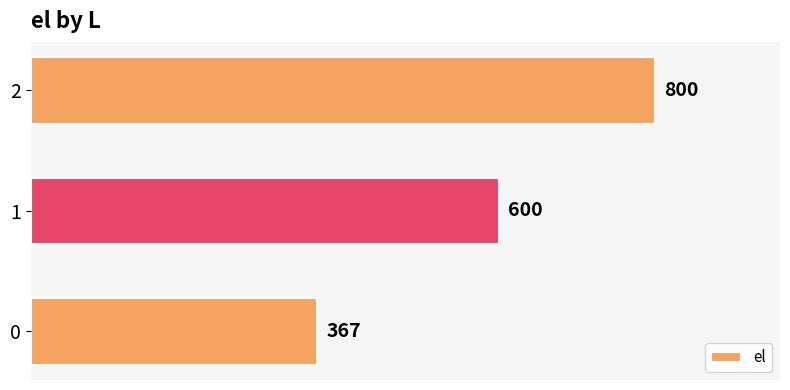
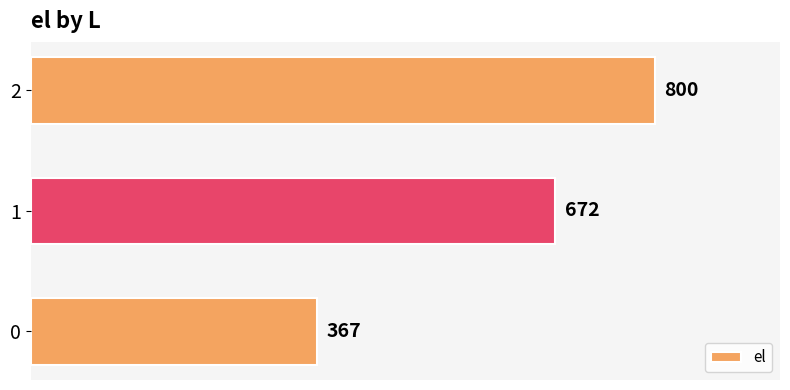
  {
    "2": 800,
-   "1": 600,
+   "1": 672,
    "0": 367
  }
